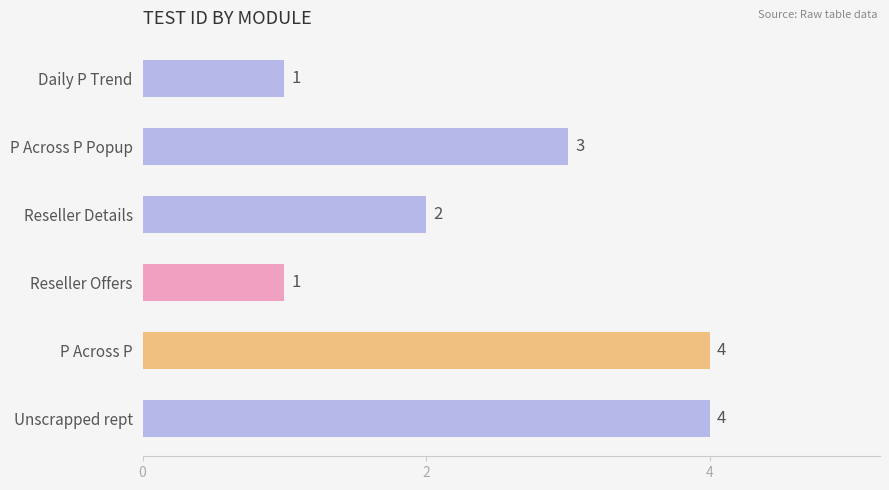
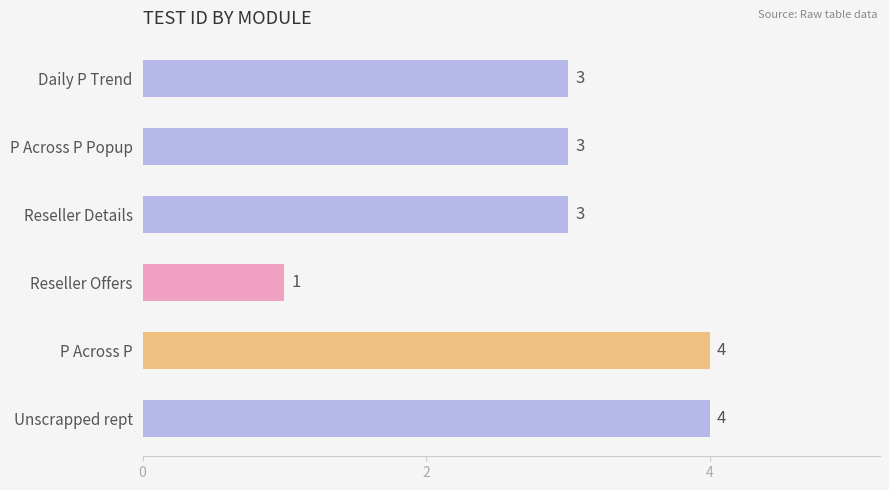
  {
-   "Daily P Trend": 1,
+   "Daily P Trend": 3,
    "P Across P Popup": 3,
-   "Reseller Details": 2,
+   "Reseller Details": 3,
    "Reseller Offers": 1,
    "P Across P": 4,
    "Unscrapped rept": 4
  }
